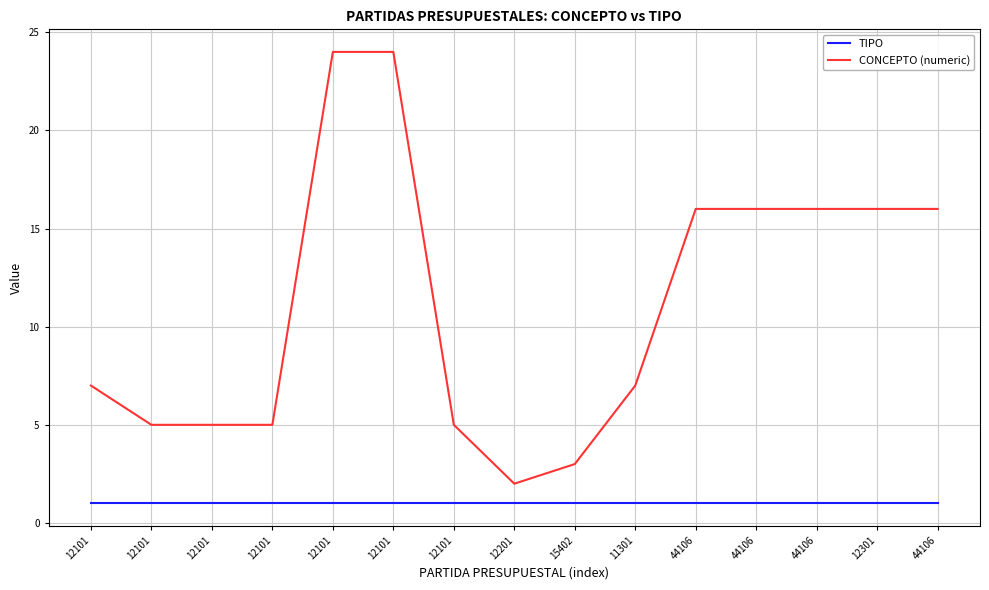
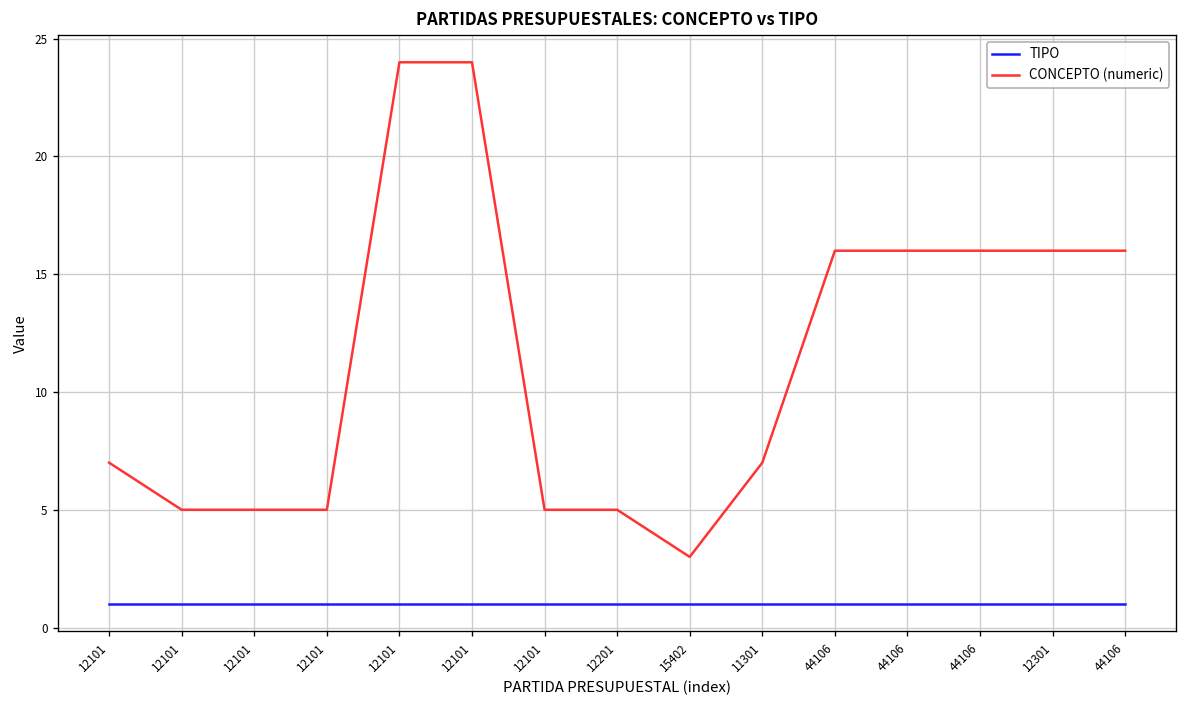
  {
    "TIPO": {
      "12201": 1,
      "15402": 1,
      "11301": 1,
      "12301": 1
    },
    "CONCEPTO (numeric)": {
-     "12201": 2,
+     "12201": 5,
      "15402": 3,
      "11301": 7,
      "12301": 16
    }
  }
